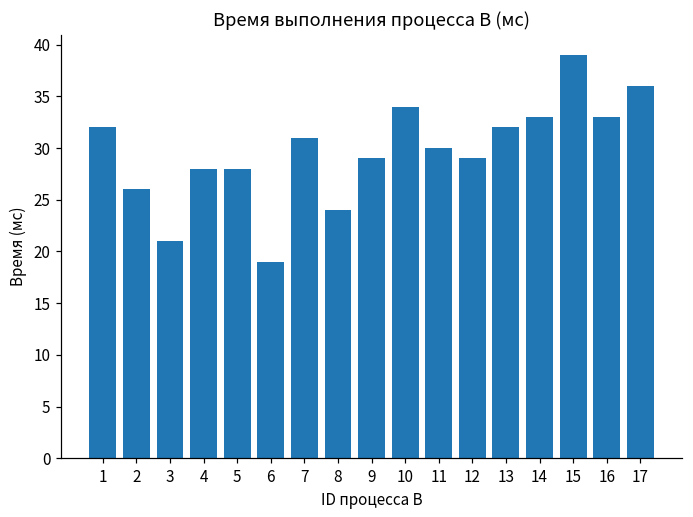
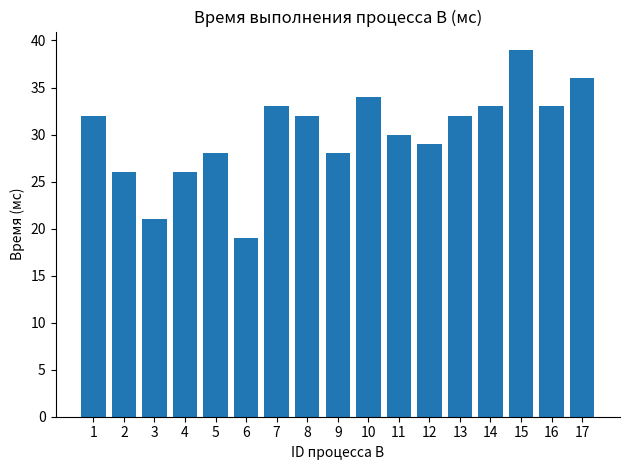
  {
    "1": 32,
    "2": 26,
    "3": 21,
-   "4": 28,
+   "4": 26,
    "5": 28,
    "6": 19,
-   "7": 31,
-   "8": 24,
-   "9": 29,
+   "7": 33,
+   "8": 32,
+   "9": 28,
    "10": 34,
    "11": 30,
    "12": 29,
    "13": 32,
    "14": 33,
    "15": 39,
    "16": 33,
    "17": 36
  }
